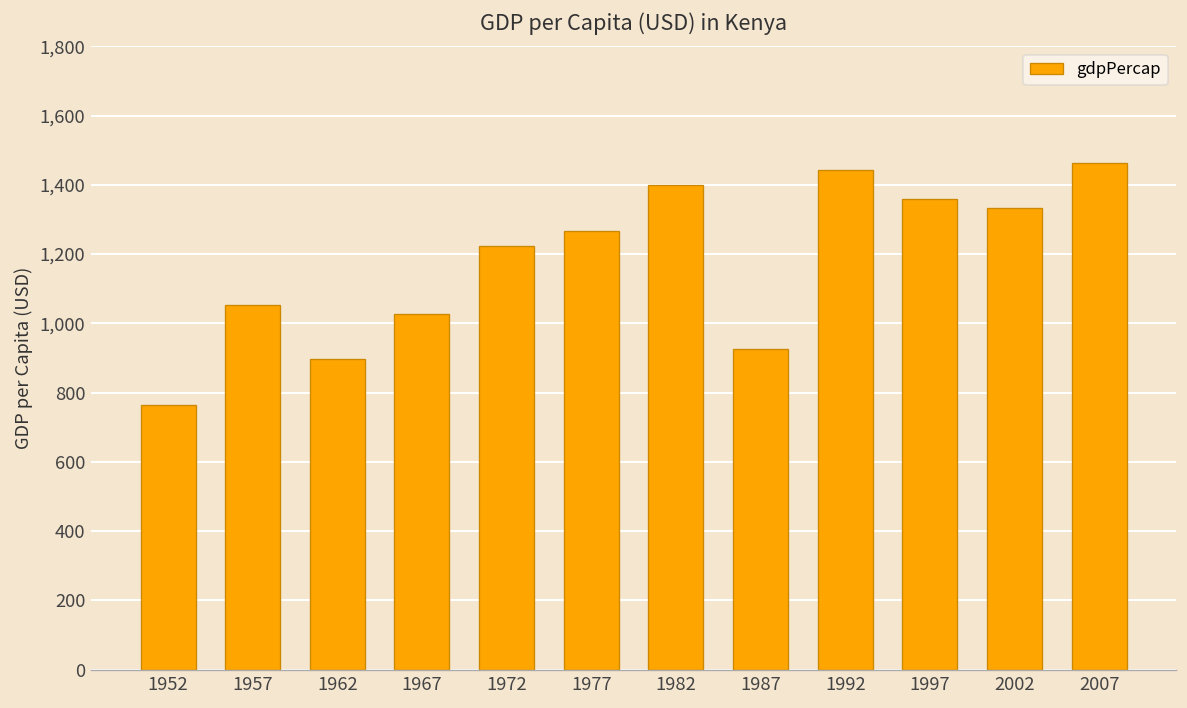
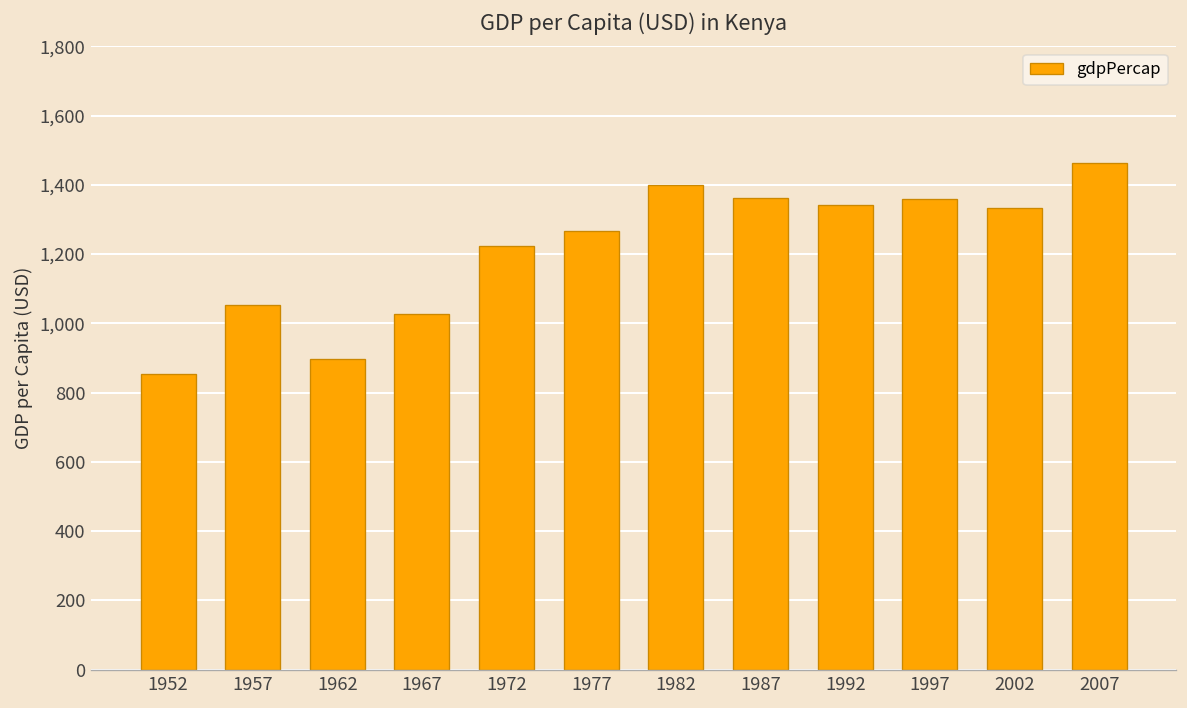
  {
-   "1952": "770",
+   "1952": "850",
    "1957": "1,050",
    "1962": "900",
    "1967": "1,030",
    "1972": "1,220",
    "1977": "1,270",
    "1982": "1,400",
-   "1987": "930",
-   "1992": "1,440",
+   "1987": "1,360",
+   "1992": "1,340",
    "1997": "1,360",
    "2002": "1,330",
    "2007": "1,460"
  }
